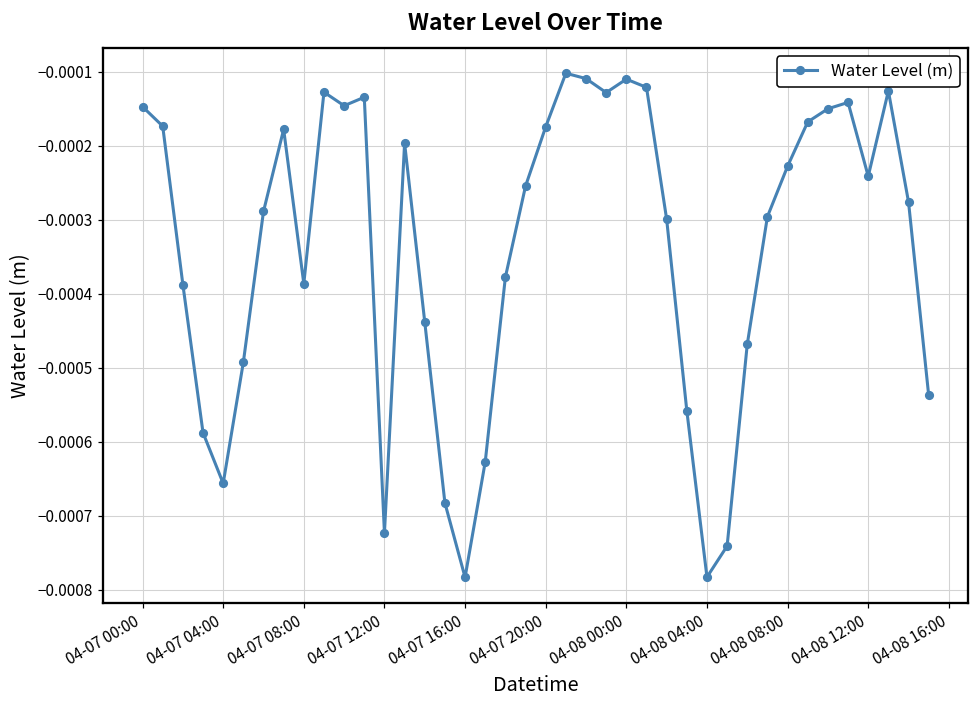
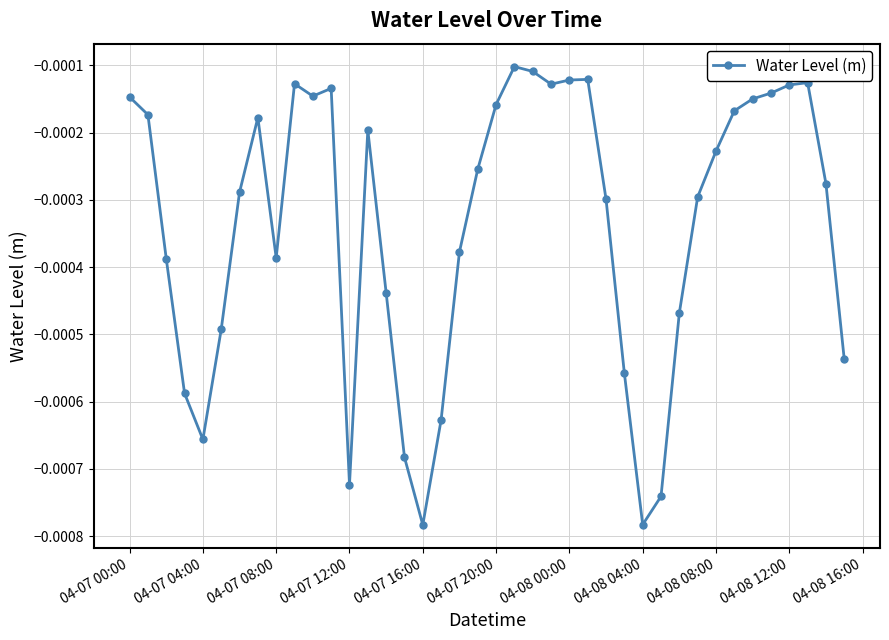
  {
    "04-07 00:00": -0.00015,
    "04-07 04:00": -0.00066,
    "04-07 08:00": -0.00039,
    "04-07 12:00": -0.00072,
    "04-07 16:00": -0.00078,
-   "04-07 20:00": -0.00017,
-   "04-08 00:00": -0.00011,
+   "04-07 20:00": -0.00016,
+   "04-08 00:00": -0.00012,
    "04-08 04:00": -0.00078,
    "04-08 08:00": -0.00023,
-   "04-08 12:00": -0.00024
+   "04-08 12:00": -0.00013
  }
